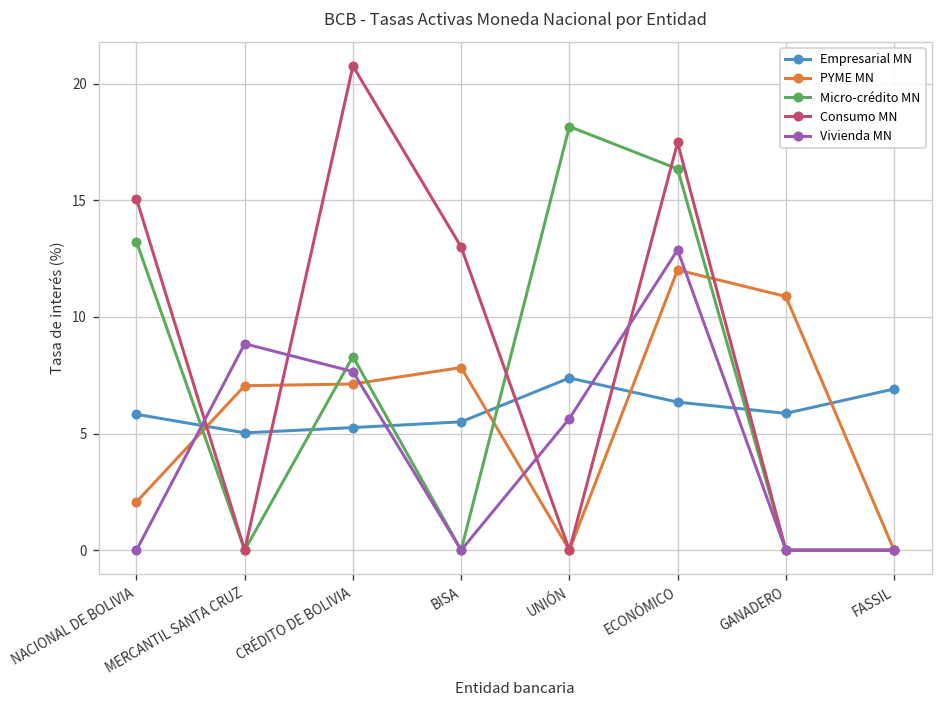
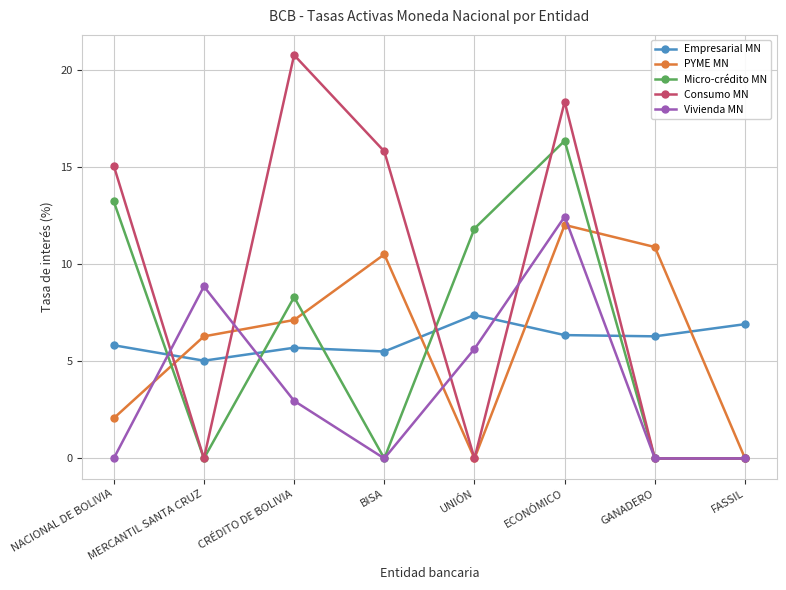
  {
    "Empresarial MN": {
      "NACIONAL DE BOLIVIA": 5.8,
      "MERCANTIL SANTA CRUZ": 5.0,
-     "CRÉDITO DE BOLIVIA": 5.3,
+     "CRÉDITO DE BOLIVIA": 5.7,
      "BISA": 5.5,
      "UNIÓN": 7.4,
      "ECONÓMICO": 6.3,
-     "GANADERO": 5.9,
+     "GANADERO": 6.3,
      "FASSIL": 6.9
    },
    "PYME MN": {
      "NACIONAL DE BOLIVIA": 2.1,
-     "MERCANTIL SANTA CRUZ": 7.0,
+     "MERCANTIL SANTA CRUZ": 6.3,
      "CRÉDITO DE BOLIVIA": 7.1,
-     "BISA": 7.8,
+     "BISA": 10.5,
      "ECONÓMICO": 12.0,
      "GANADERO": 10.9
    },
    "Micro-crédito MN": {
      "NACIONAL DE BOLIVIA": 13.2,
      "CRÉDITO DE BOLIVIA": 8.3,
-     "UNIÓN": 18.2,
+     "UNIÓN": 11.8,
      "ECONÓMICO": 16.3
    },
    "Consumo MN": {
      "NACIONAL DE BOLIVIA": 15.1,
      "CRÉDITO DE BOLIVIA": 20.8,
-     "BISA": 13.0,
-     "ECONÓMICO": 17.5
+     "BISA": 15.8,
+     "ECONÓMICO": 18.4
    },
    "Vivienda MN": {
      "NACIONAL DE BOLIVIA": 0.0,
      "MERCANTIL SANTA CRUZ": 8.9,
-     "CRÉDITO DE BOLIVIA": 7.7,
+     "CRÉDITO DE BOLIVIA": 3.0,
      "UNIÓN": 5.6,
-     "ECONÓMICO": 12.9
+     "ECONÓMICO": 12.4
    }
  }
